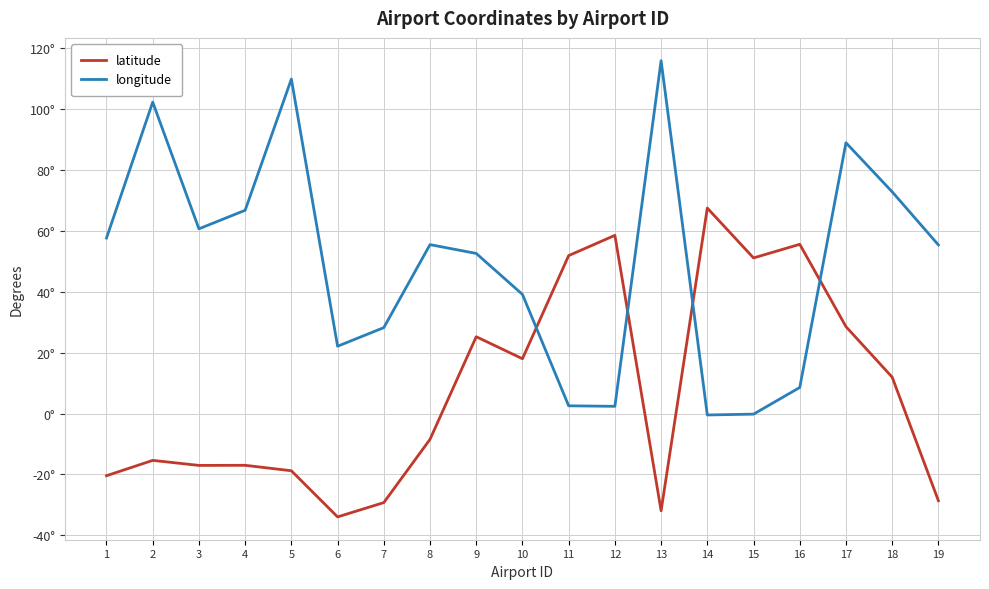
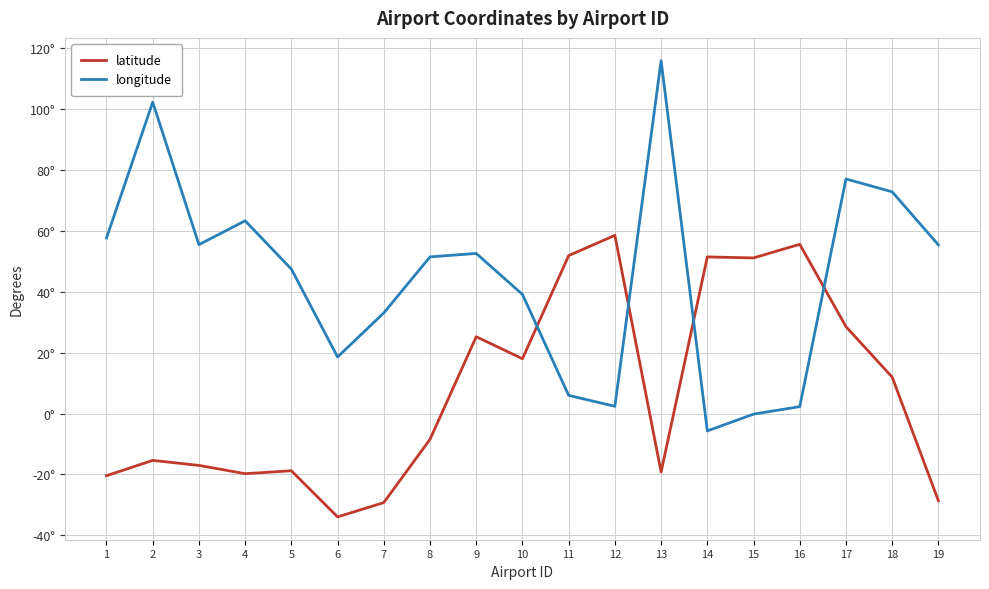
  {
    "latitude": {
      "1": "-20°",
      "2": "-15°",
      "3": "-17°",
-     "4": "-17°",
+     "4": "-20°",
      "5": "-19°",
      "6": "-34°",
      "7": "-29°",
      "8": "-8°",
      "9": "25°",
      "10": "18°",
      "11": "52°",
      "12": "59°",
-     "13": "-32°",
-     "14": "68°",
+     "13": "-19°",
+     "14": "51°",
      "15": "51°",
      "16": "56°",
      "17": "29°",
      "18": "12°",
      "19": "-29°"
    },
    "longitude": {
      "1": "58°",
      "2": "102°",
-     "3": "61°",
-     "4": "67°",
-     "5": "110°",
-     "6": "22°",
-     "7": "28°",
-     "8": "56°",
+     "3": "56°",
+     "4": "63°",
+     "5": "47°",
+     "6": "19°",
+     "7": "33°",
+     "8": "51°",
      "9": "53°",
      "10": "39°",
-     "11": "3°",
+     "11": "6°",
      "12": "2°",
      "13": "116°",
-     "14": "0°",
+     "14": "-6°",
      "15": "0°",
-     "16": "9°",
-     "17": "89°",
+     "16": "2°",
+     "17": "77°",
      "18": "73°",
      "19": "55°"
    }
  }
